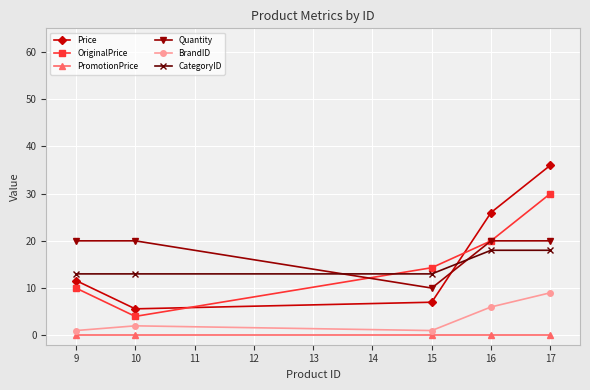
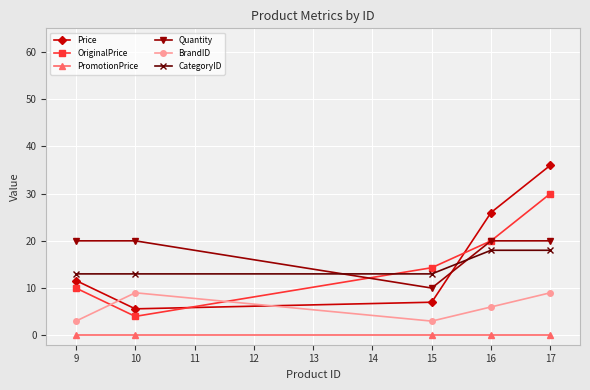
  {
    "OriginalPrice": {
      "9": 10,
      "10": 4,
      "15": 14,
      "17": 30
    },
    "PromotionPrice": {
      "9": 0,
      "10": 0,
      "15": 0,
      "16": 0,
      "17": 0
    },
    "BrandID": {
-     "9": 1,
-     "10": 2,
-     "15": 1,
+     "9": 3,
+     "10": 9,
+     "15": 3,
      "16": 6,
      "17": 9
    }
  }
